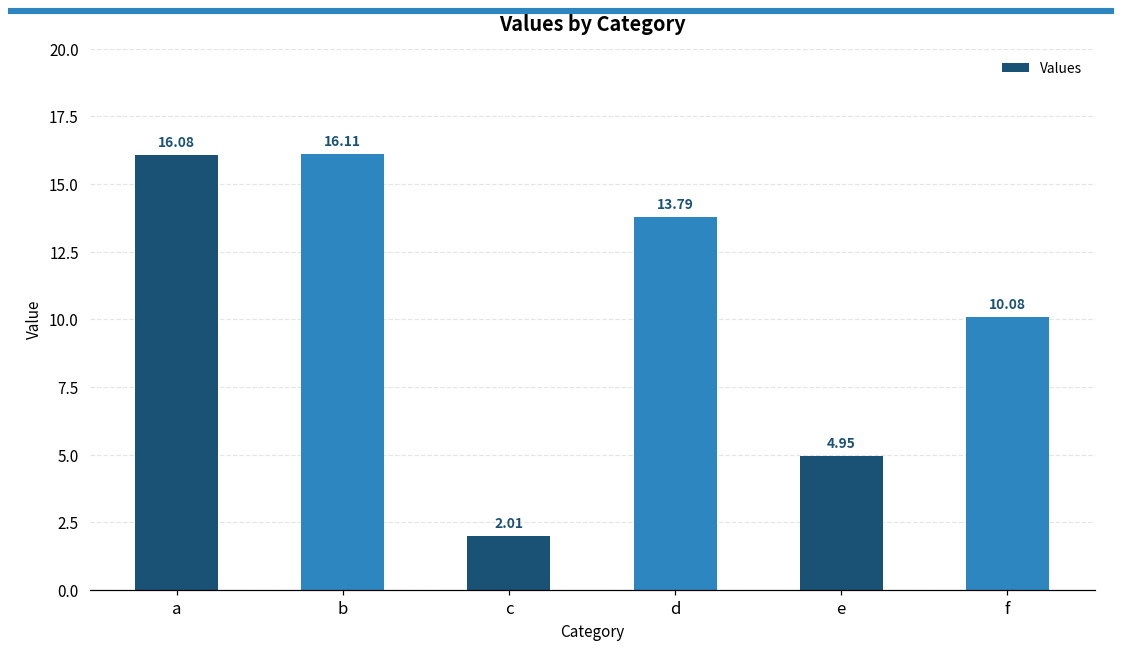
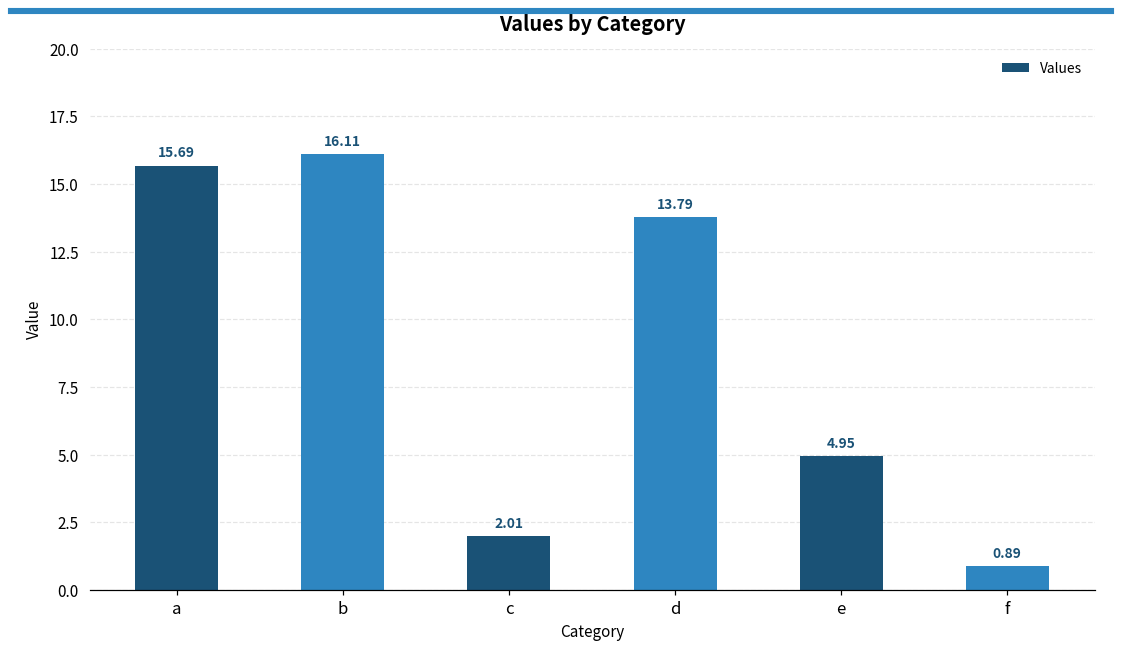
  {
-   "a": 16.08,
+   "a": 15.69,
    "b": 16.11,
    "c": 2.01,
    "d": 13.79,
    "e": 4.95,
-   "f": 10.08
+   "f": 0.89
  }
